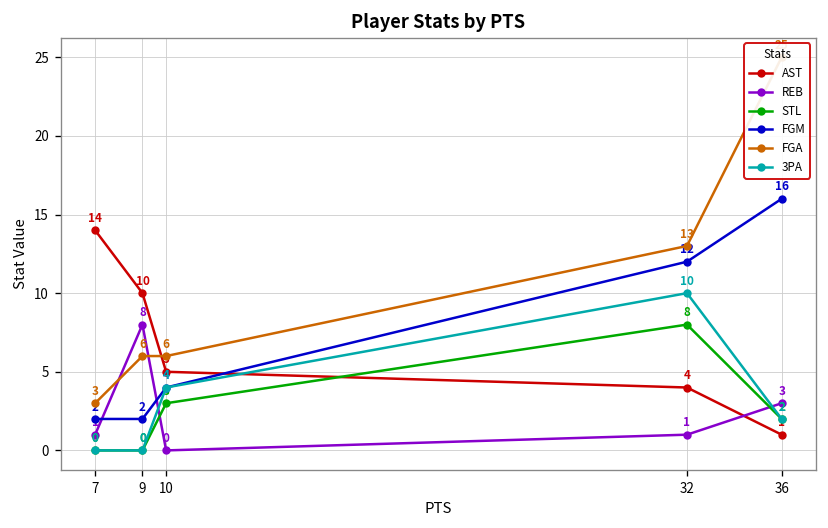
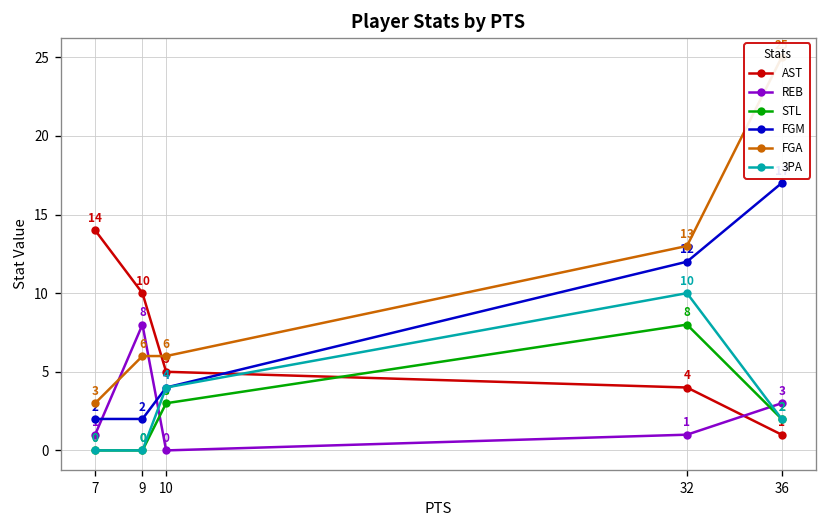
  {
    "AST": {
      "7": 14,
      "9": 10,
      "32": 4
    },
    "REB": {
      "9": 8,
      "10": 0,
      "32": 1,
      "36": 3
    },
    "STL": {
      "32": 8
    },
    "FGM": {
-     "36": 16
+     "36": 17
    },
    "FGA": {
      "7": 3,
      "9": 6,
      "10": 6,
      "32": 13
    },
    "3PA": {
      "32": 10
    }
  }
